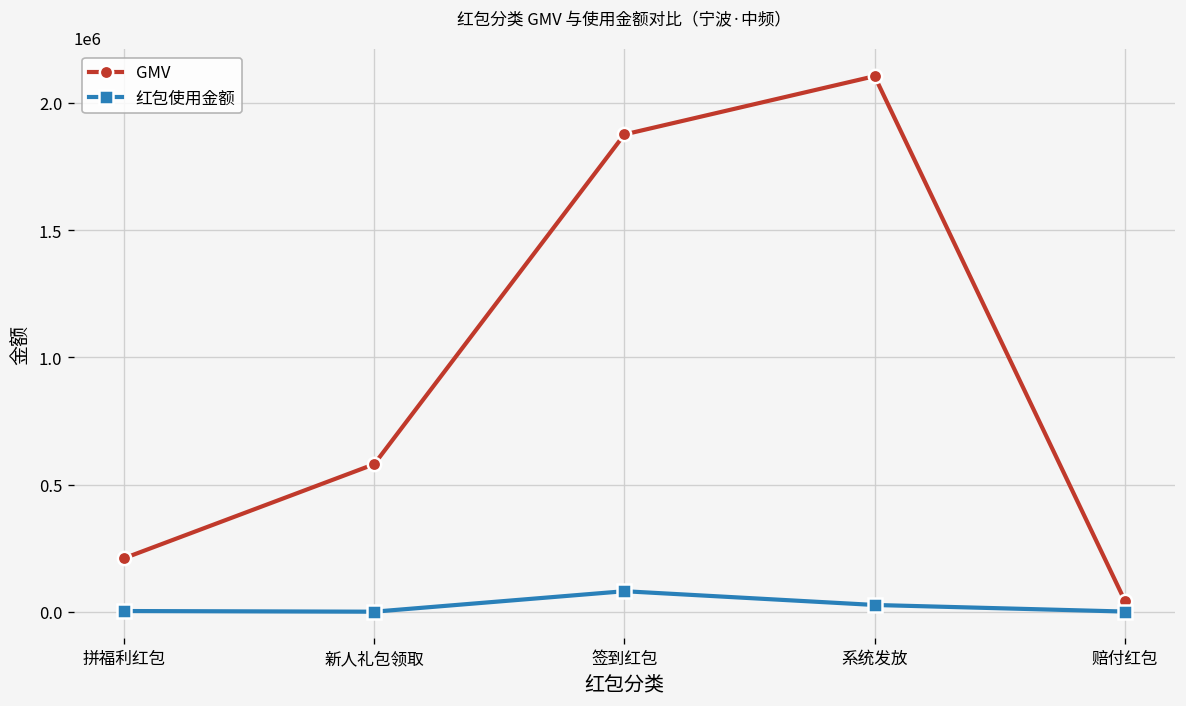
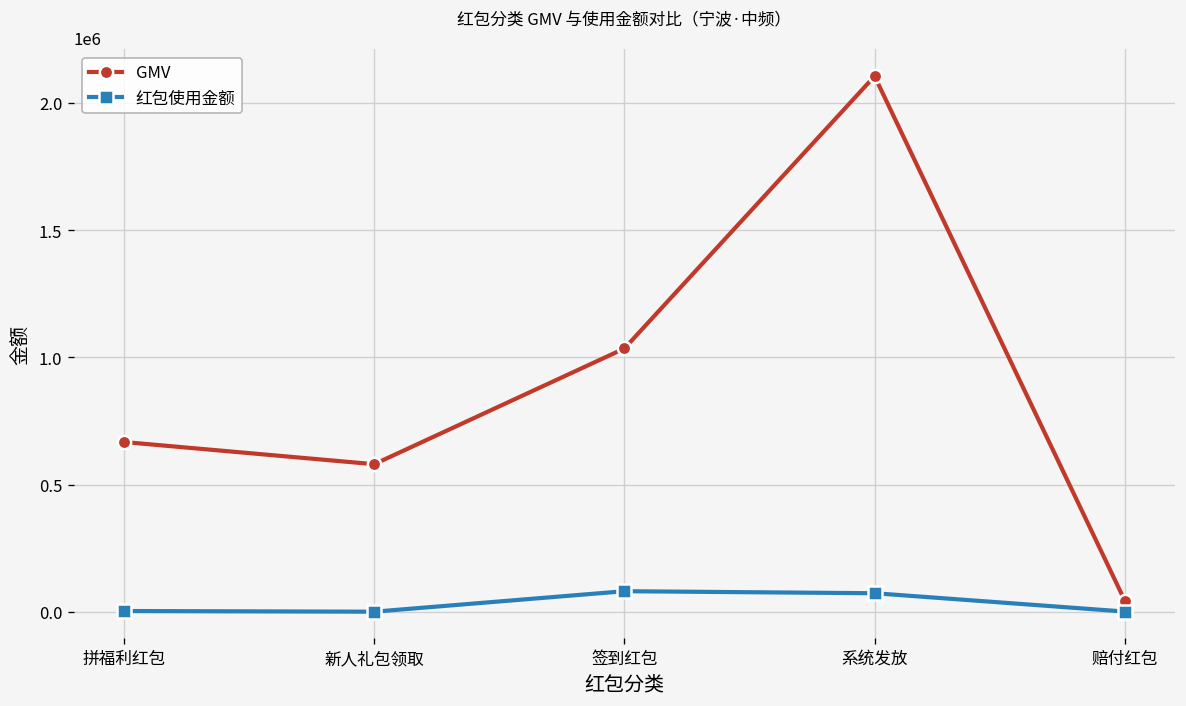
  {
    "GMV": {
-     "拼福利红包": 210000,
+     "拼福利红包": 670000,
      "新人礼包领取": 580000,
-     "签到红包": 1880000,
+     "签到红包": 1040000,
      "系统发放": 2110000,
      "赔付红包": 40000
    },
    "红包使用金额": {
      "拼福利红包": 0,
      "新人礼包领取": 0,
      "签到红包": 80000,
-     "系统发放": 30000,
+     "系统发放": 70000,
      "赔付红包": 0
    }
  }
